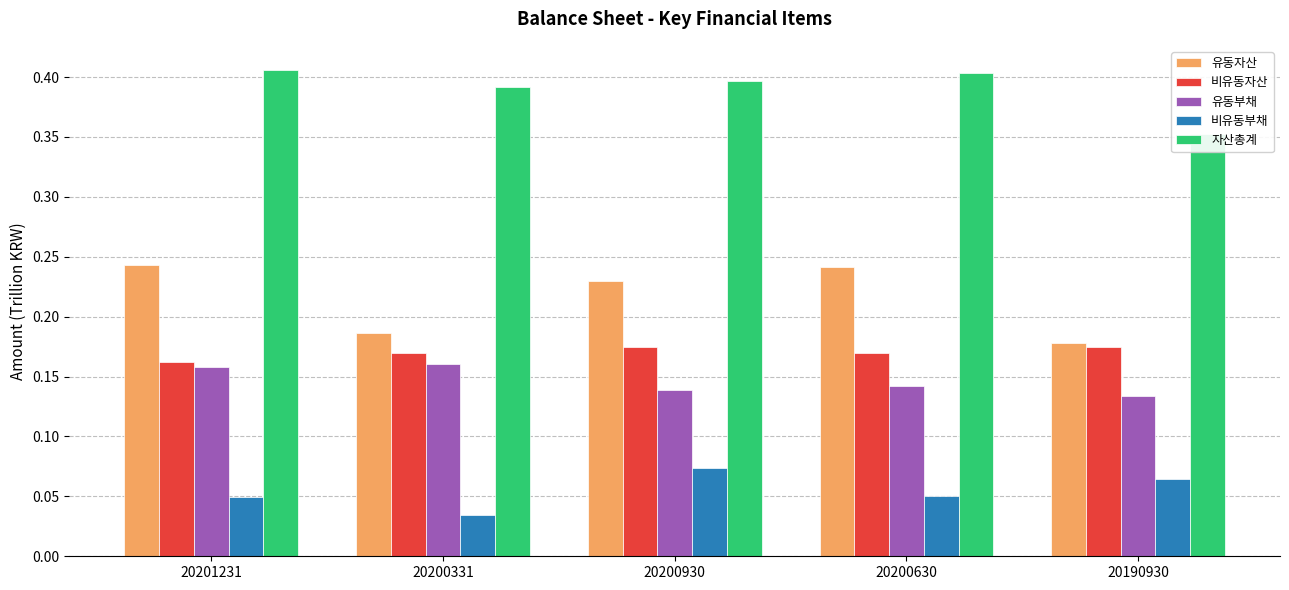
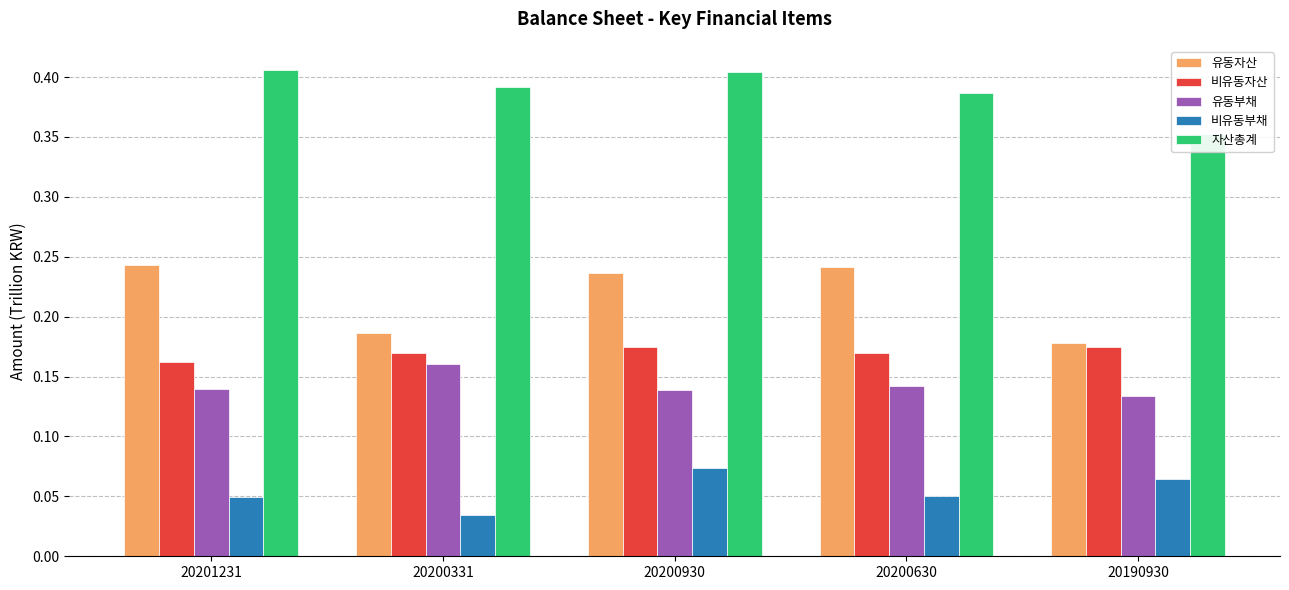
  {
    "유동자산": {
      "20201231": 0.243,
      "20200331": 0.186,
-     "20200930": 0.230,
+     "20200930": 0.236,
      "20200630": 0.242,
      "20190930": 0.178
    },
    "비유동자산": {
      "20201231": 0.162,
      "20200331": 0.170,
      "20200930": 0.175,
      "20200630": 0.169,
      "20190930": 0.175
    },
    "유동부채": {
-     "20201231": 0.158,
+     "20201231": 0.140,
      "20200331": 0.161,
      "20200930": 0.139,
      "20200630": 0.142,
      "20190930": 0.134
    },
    "비유동부채": {
      "20201231": 0.050,
      "20200331": 0.034,
      "20200930": 0.074,
      "20200630": 0.050,
      "20190930": 0.064
    },
    "자산총계": {
      "20201231": 0.406,
      "20200331": 0.391,
-     "20200930": 0.397,
-     "20200630": 0.404
+     "20200930": 0.404,
+     "20200630": 0.387
    }
  }
